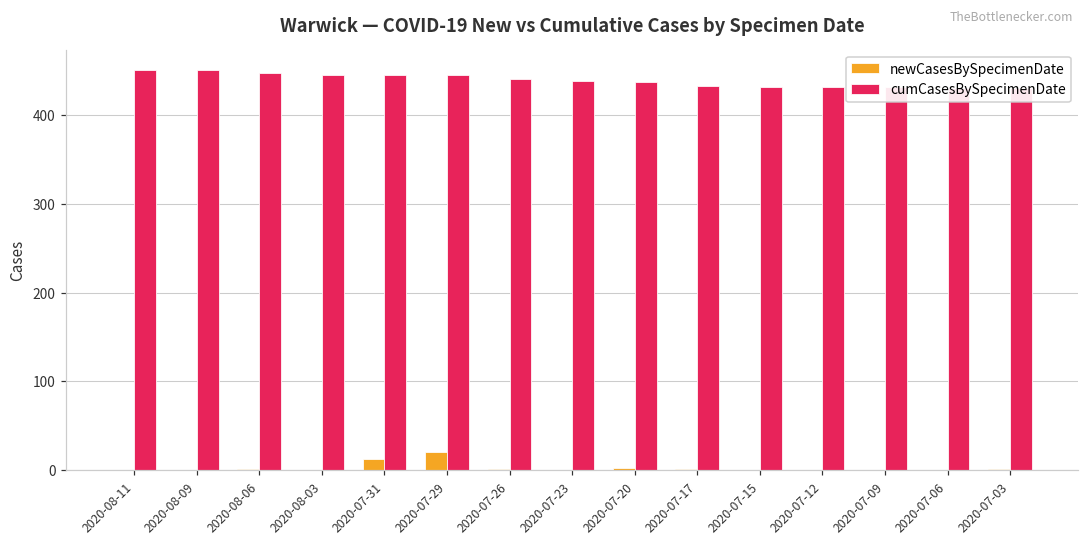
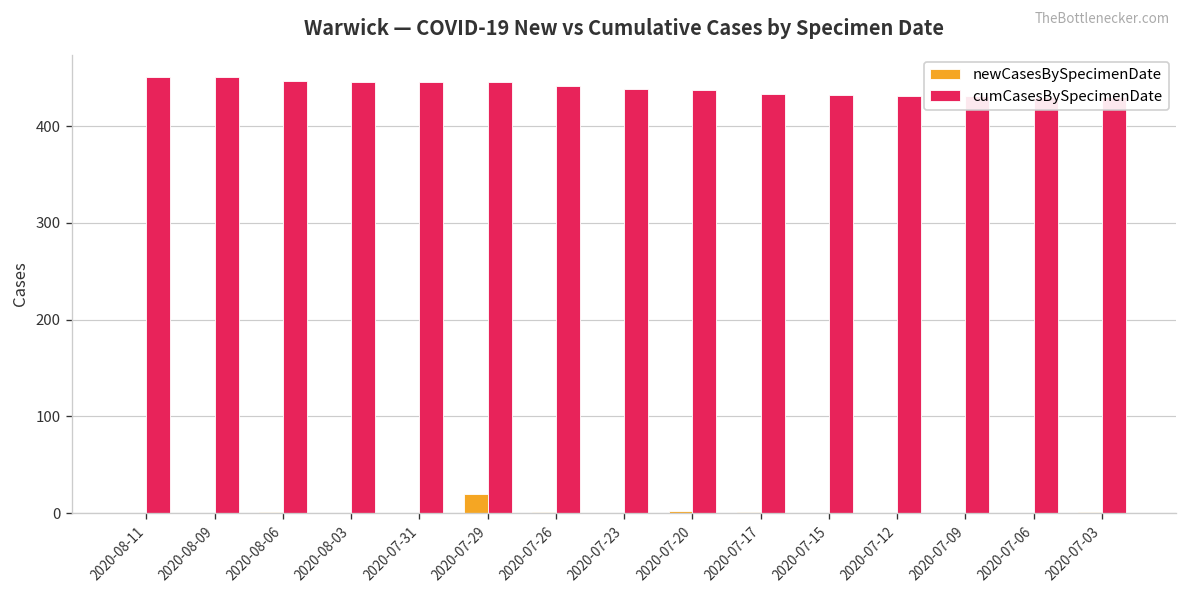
  {
    "newCasesBySpecimenDate": {
      "2020-08-11": 0,
      "2020-08-09": 0,
      "2020-08-03": 0,
-     "2020-07-31": 10,
+     "2020-07-31": 0,
      "2020-07-29": 20,
      "2020-07-23": 0,
      "2020-07-15": 0,
      "2020-07-12": 0,
      "2020-07-09": 0,
      "2020-07-06": 0
    },
    "cumCasesBySpecimenDate": {
      "2020-08-11": 450,
      "2020-08-09": 450,
      "2020-08-06": 450,
      "2020-08-03": 450,
      "2020-07-31": 450,
      "2020-07-29": 450,
      "2020-07-26": 440,
      "2020-07-23": 440,
      "2020-07-20": 440,
      "2020-07-17": 430,
      "2020-07-15": 430,
      "2020-07-12": 430
    }
  }
